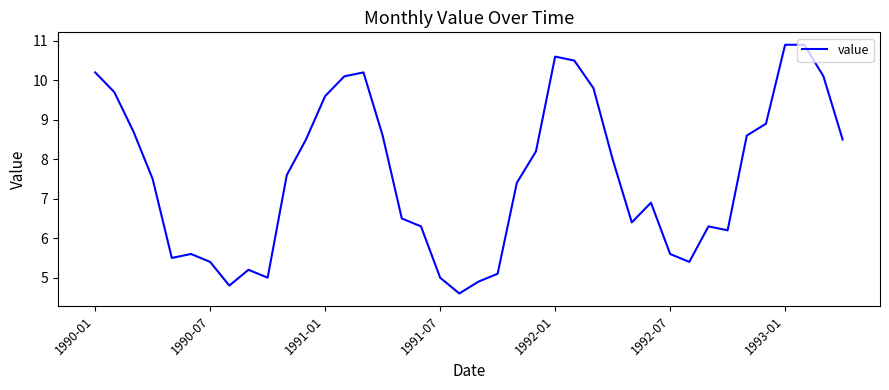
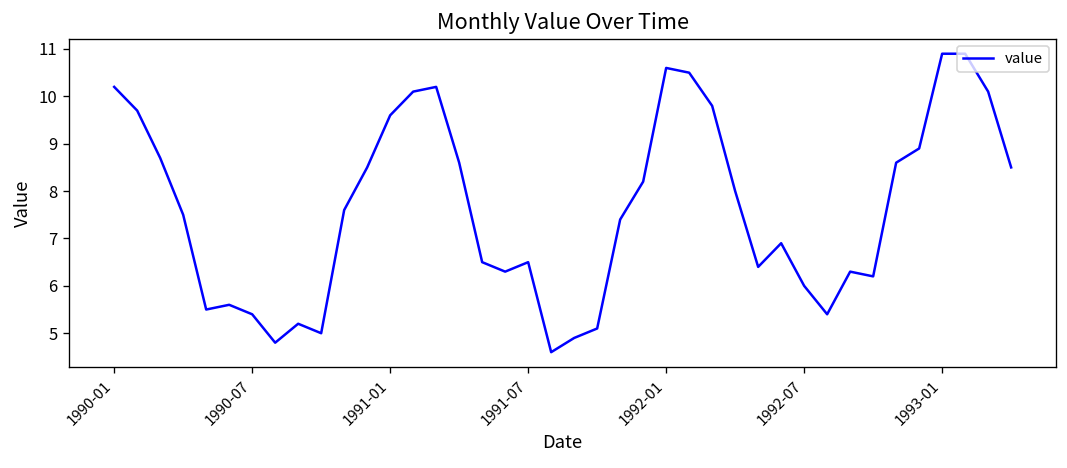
  {
    "1990-01": 10.2,
    "1990-07": 5.4,
    "1991-01": 9.6,
-   "1991-07": 5.0,
+   "1991-07": 6.5,
    "1992-01": 10.6,
-   "1992-07": 5.6,
+   "1992-07": 6.0,
    "1993-01": 10.9
  }
